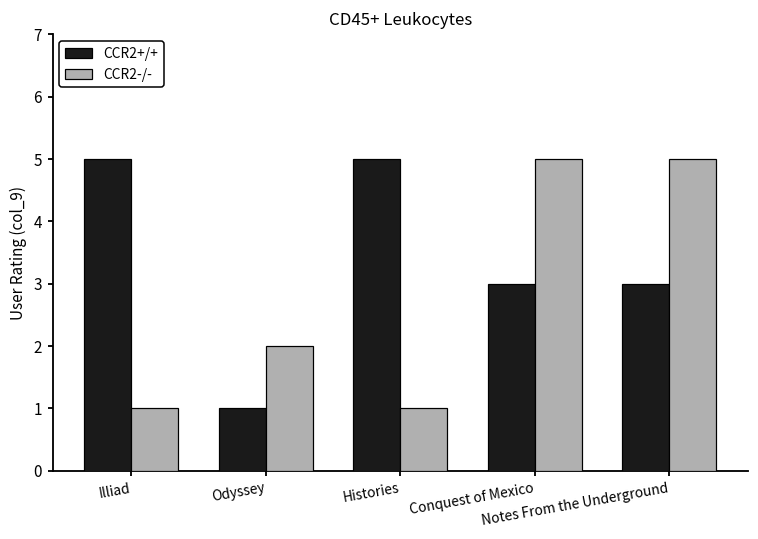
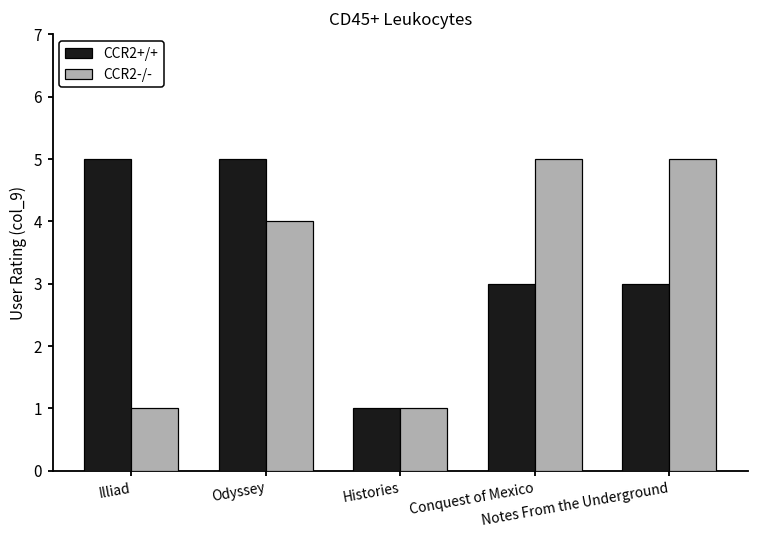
  {
    "CCR2+/+": {
      "Illiad": 5,
-     "Odyssey": 1,
-     "Histories": 5,
+     "Odyssey": 5,
+     "Histories": 1,
      "Conquest of Mexico": 3,
      "Notes From the Underground": 3
    },
    "CCR2-/-": {
      "Illiad": 1,
-     "Odyssey": 2,
+     "Odyssey": 4,
      "Histories": 1,
      "Conquest of Mexico": 5,
      "Notes From the Underground": 5
    }
  }
